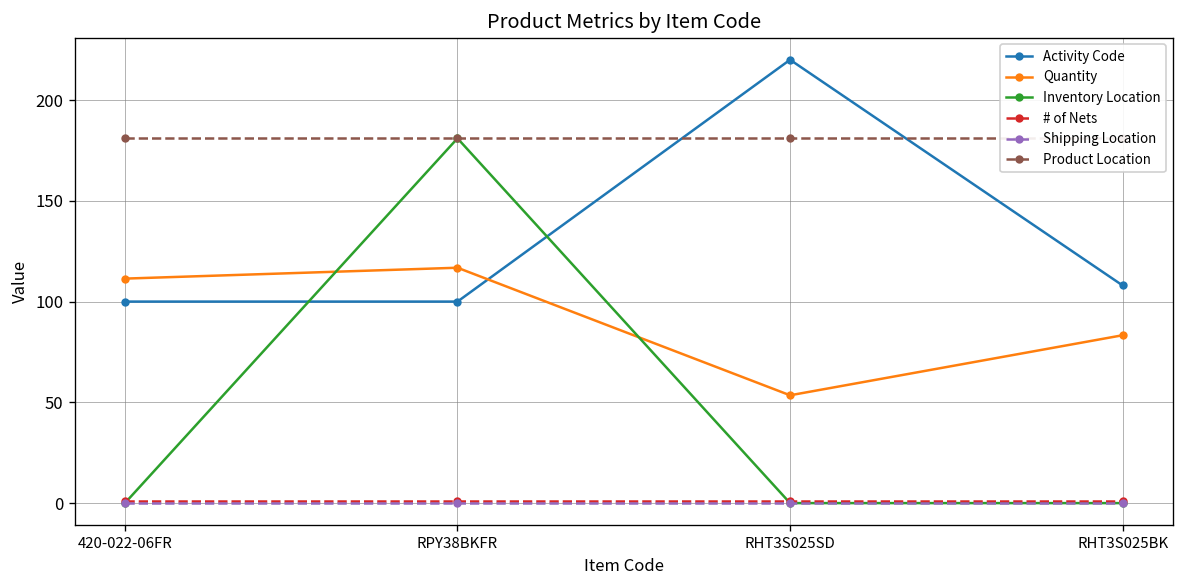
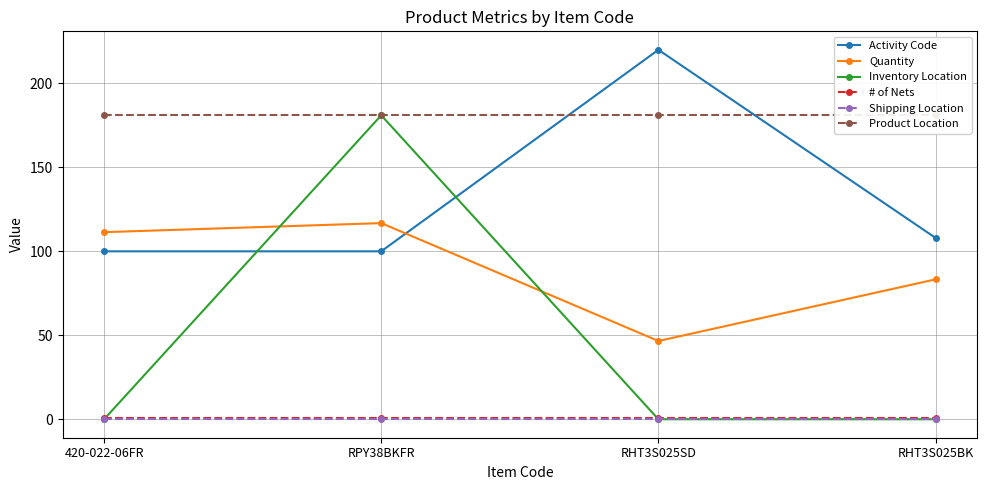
  {
    "Activity Code": {
      "420-022-06FR": 100,
      "RPY38BKFR": 100,
      "RHT3S025SD": 220,
      "RHT3S025BK": 108
    },
    "Quantity": {
      "420-022-06FR": 111,
      "RPY38BKFR": 117,
-     "RHT3S025SD": 54,
+     "RHT3S025SD": 47,
      "RHT3S025BK": 83
    },
    "Product Location": {
      "420-022-06FR": 181,
      "RHT3S025SD": 181
    }
  }
